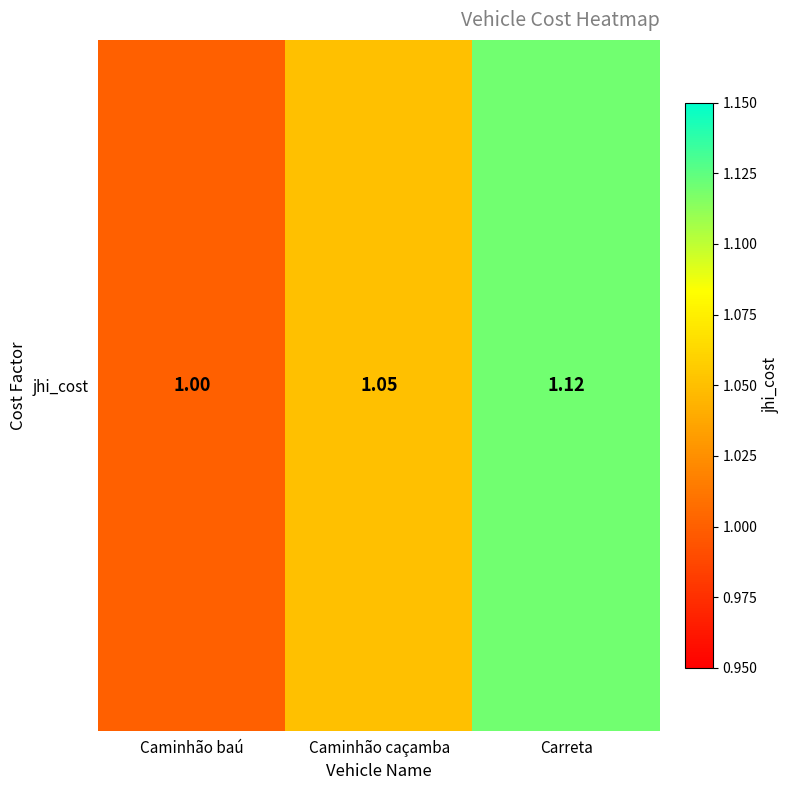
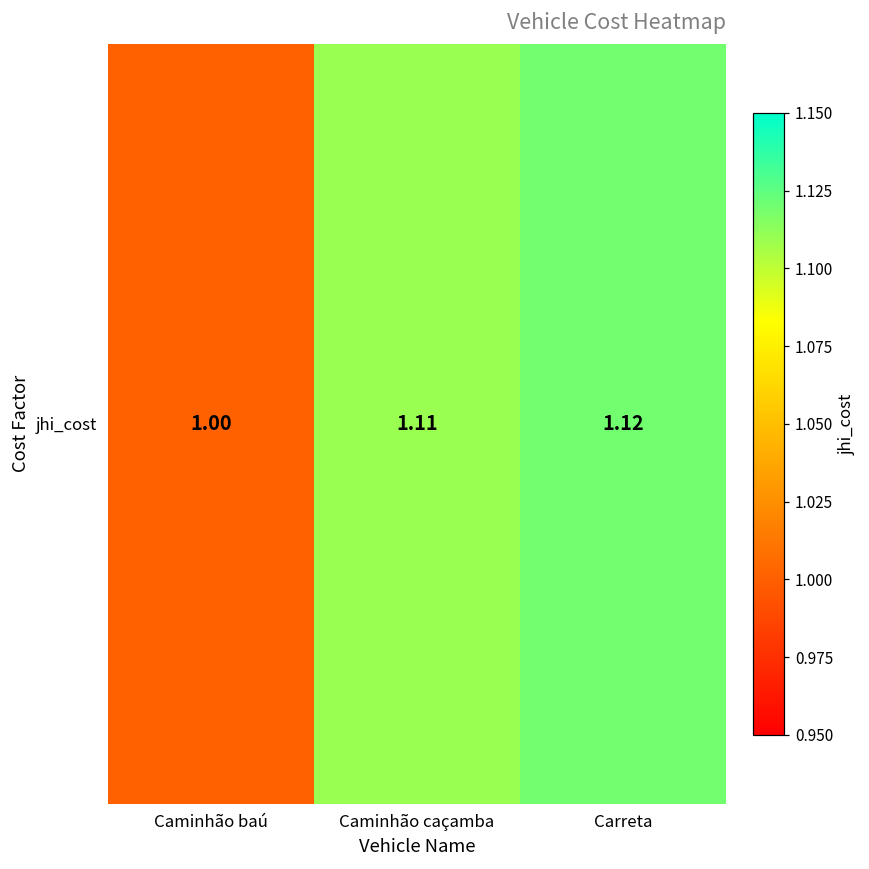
  {
    "jhi_cost": {
      "Caminhão baú": 1.00,
-     "Caminhão caçamba": 1.05,
+     "Caminhão caçamba": 1.11,
      "Carreta": 1.12
    }
  }
